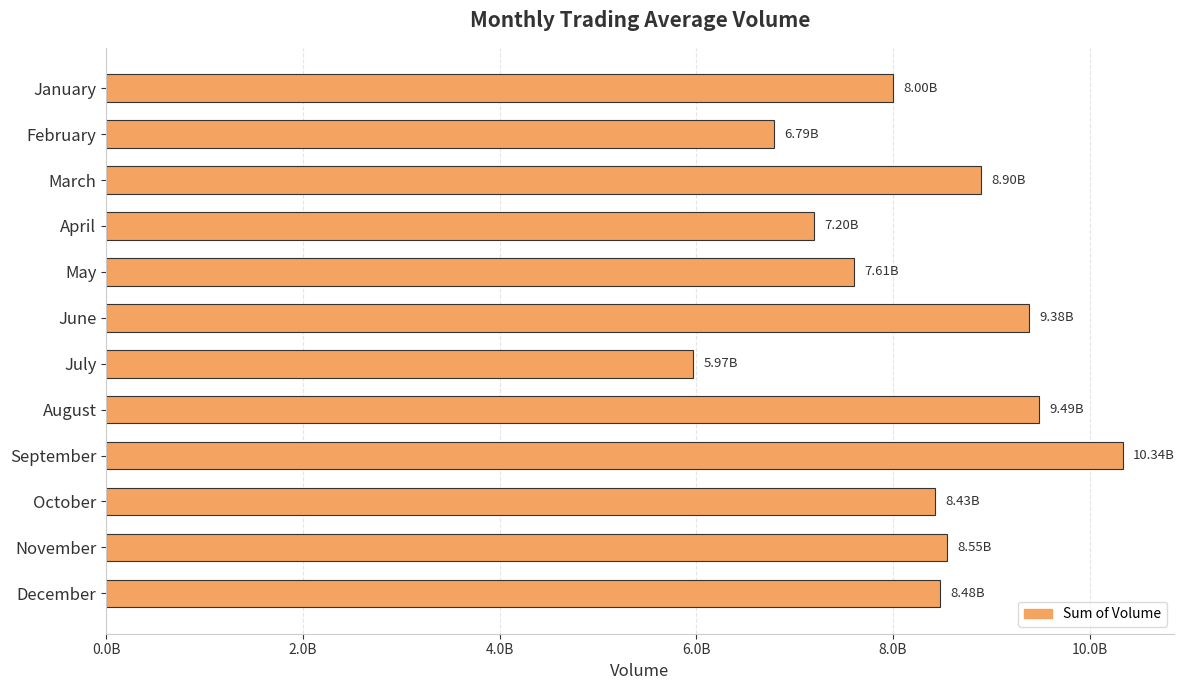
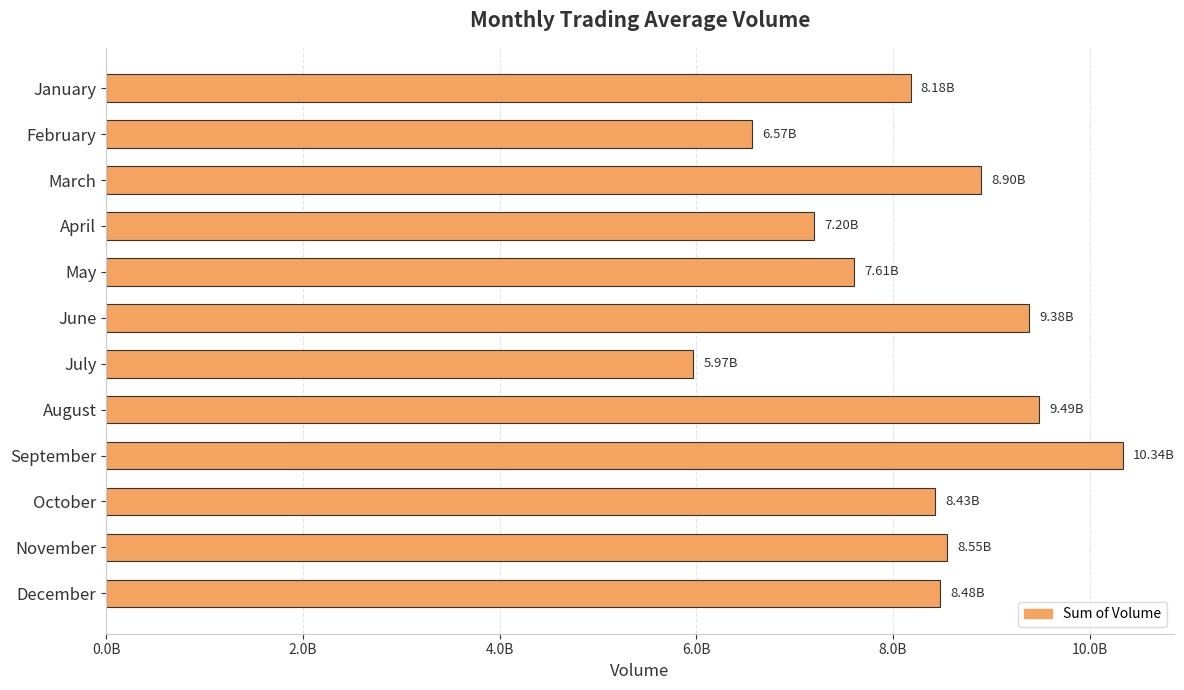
  {
-   "January": "8.00B",
-   "February": "6.79B",
+   "January": "8.18B",
+   "February": "6.57B",
    "March": "8.90B",
    "April": "7.20B",
    "May": "7.61B",
    "June": "9.38B",
    "July": "5.97B",
    "August": "9.49B",
    "September": "10.34B",
    "October": "8.43B",
    "November": "8.55B",
    "December": "8.48B"
  }
